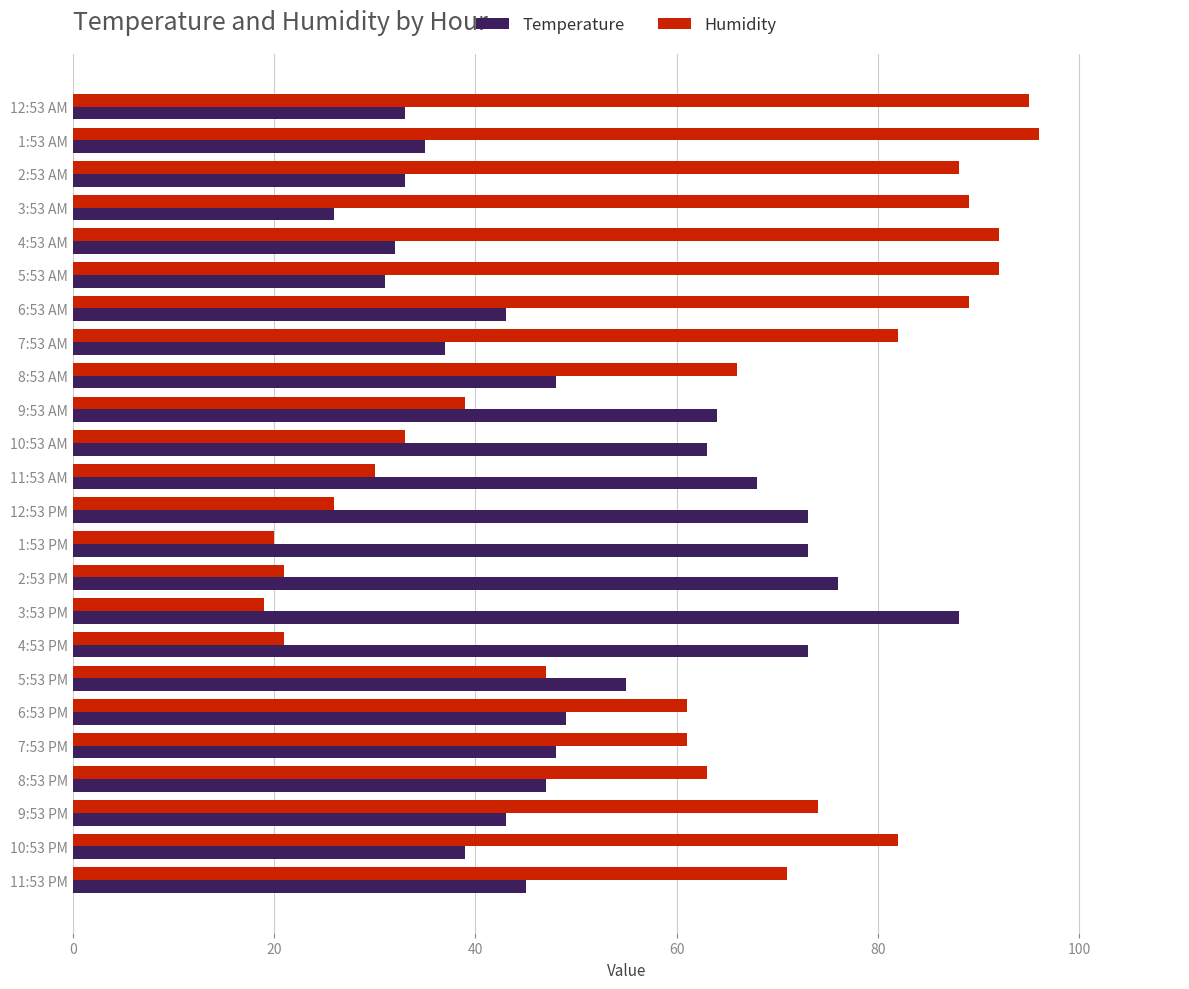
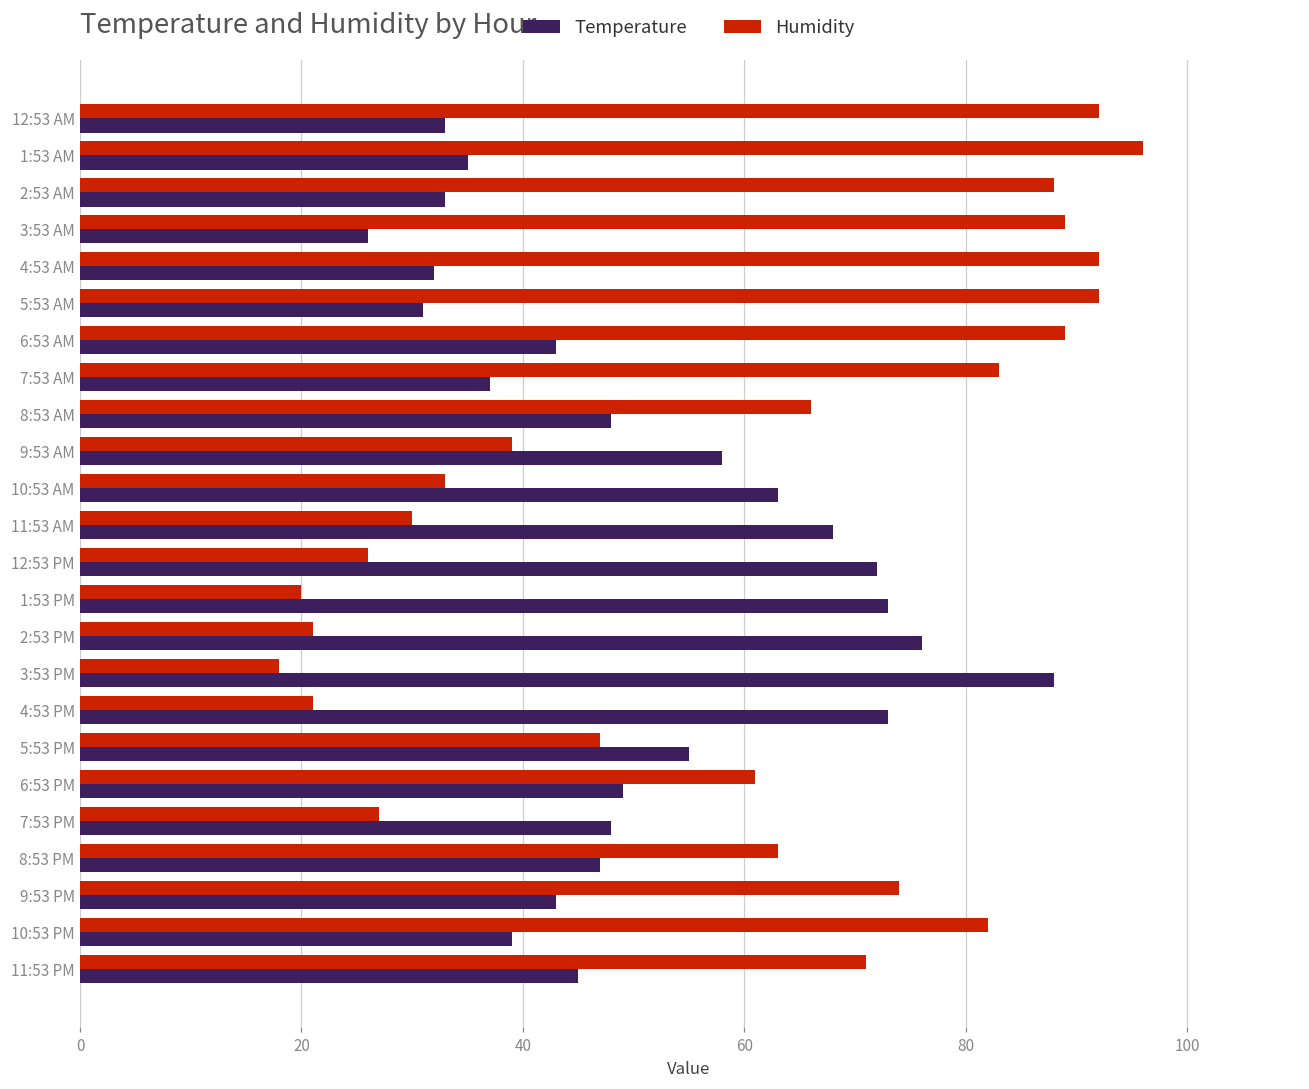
  {
    "Temperature": {
      "12:53 AM": 33,
      "1:53 AM": 35,
      "2:53 AM": 33,
      "3:53 AM": 26,
      "4:53 AM": 32,
      "5:53 AM": 31,
      "6:53 AM": 43,
      "7:53 AM": 37,
      "8:53 AM": 48,
-     "9:53 AM": 64,
+     "9:53 AM": 58,
      "10:53 AM": 63,
      "11:53 AM": 68,
-     "12:53 PM": 73,
+     "12:53 PM": 72,
      "1:53 PM": 73,
      "2:53 PM": 76,
      "3:53 PM": 88,
      "4:53 PM": 73,
      "5:53 PM": 55,
      "6:53 PM": 49,
      "7:53 PM": 48,
      "8:53 PM": 47,
      "9:53 PM": 43,
      "10:53 PM": 39,
      "11:53 PM": 45
    },
    "Humidity": {
-     "12:53 AM": 95,
+     "12:53 AM": 92,
      "1:53 AM": 96,
      "2:53 AM": 88,
      "3:53 AM": 89,
      "4:53 AM": 92,
      "5:53 AM": 92,
      "6:53 AM": 89,
-     "7:53 AM": 82,
+     "7:53 AM": 83,
      "8:53 AM": 66,
      "9:53 AM": 39,
      "10:53 AM": 33,
      "11:53 AM": 30,
      "12:53 PM": 26,
      "1:53 PM": 20,
      "2:53 PM": 21,
-     "3:53 PM": 19,
+     "3:53 PM": 18,
      "4:53 PM": 21,
      "5:53 PM": 47,
      "6:53 PM": 61,
-     "7:53 PM": 61,
+     "7:53 PM": 27,
      "8:53 PM": 63,
      "9:53 PM": 74,
      "10:53 PM": 82,
      "11:53 PM": 71
    }
  }
